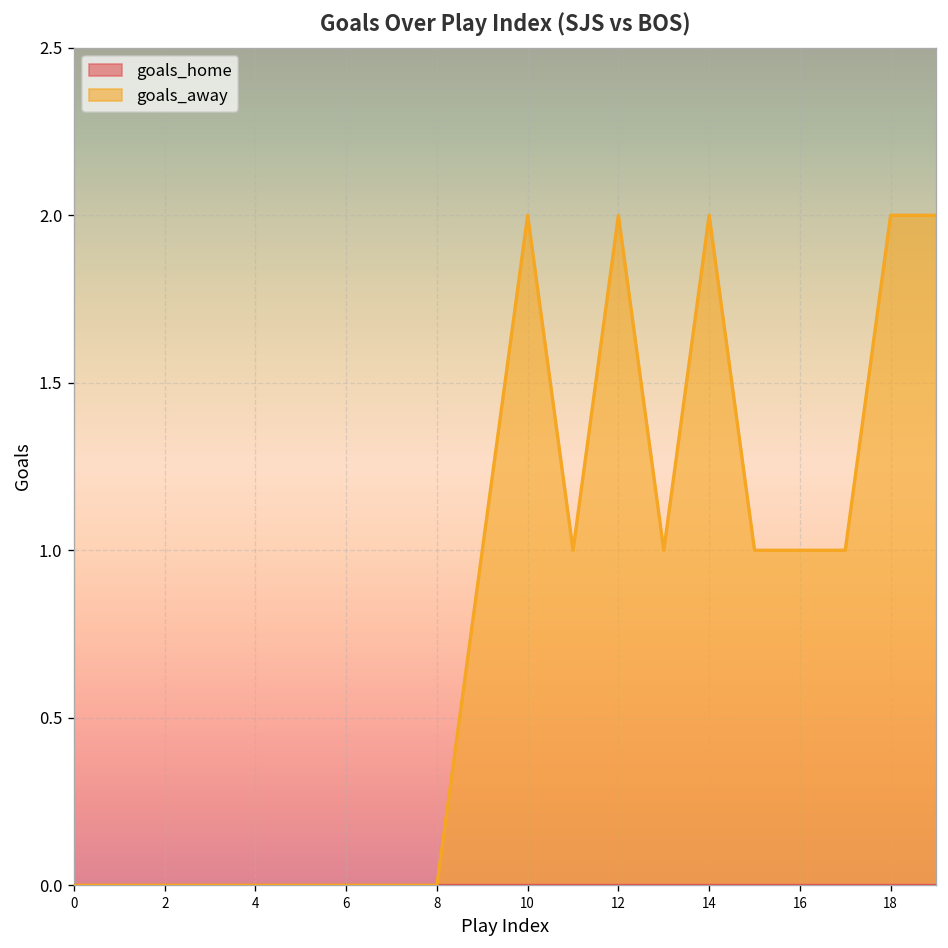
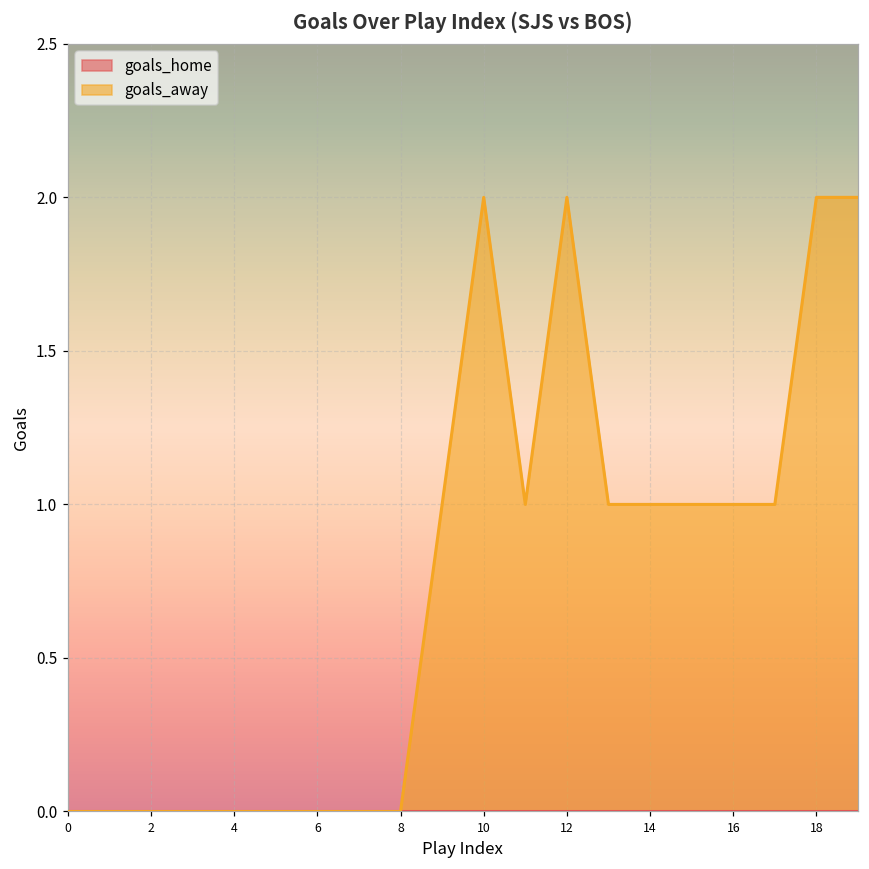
  {
    "goals_home": {
      "10": 0,
      "12": 0,
      "14": 0,
      "16": 0,
      "18": 0
    },
    "goals_away": {
      "10": 2,
      "12": 2,
-     "14": 2,
+     "14": 1,
      "16": 1,
      "18": 2
    }
  }
